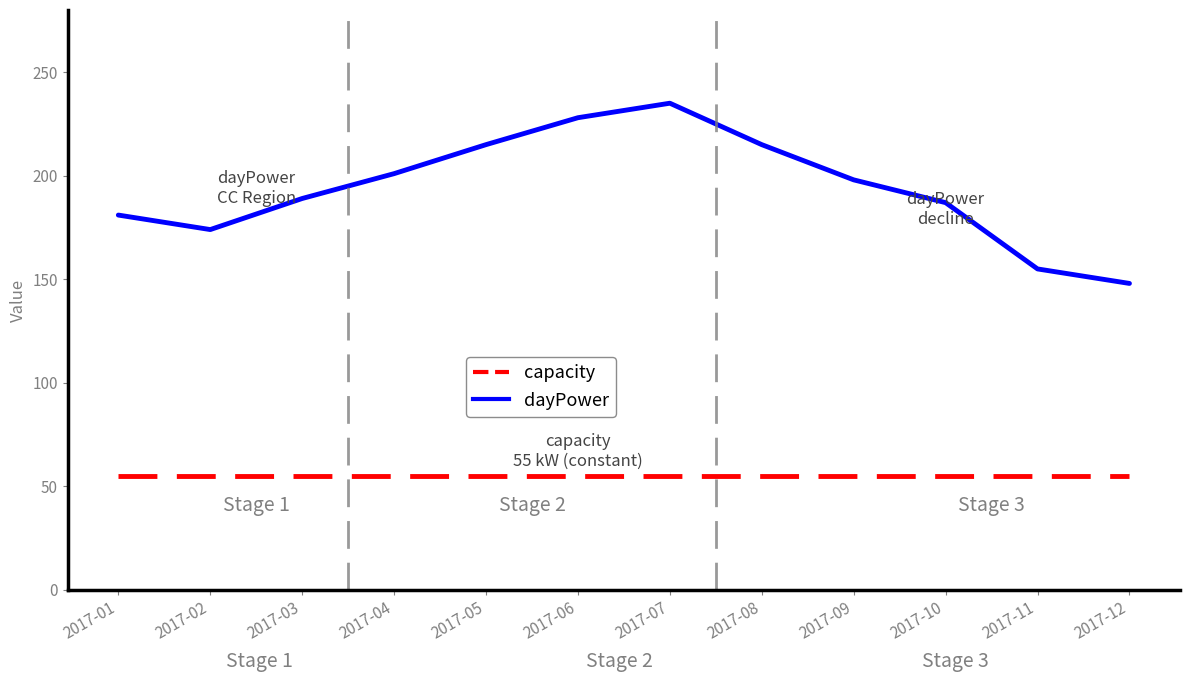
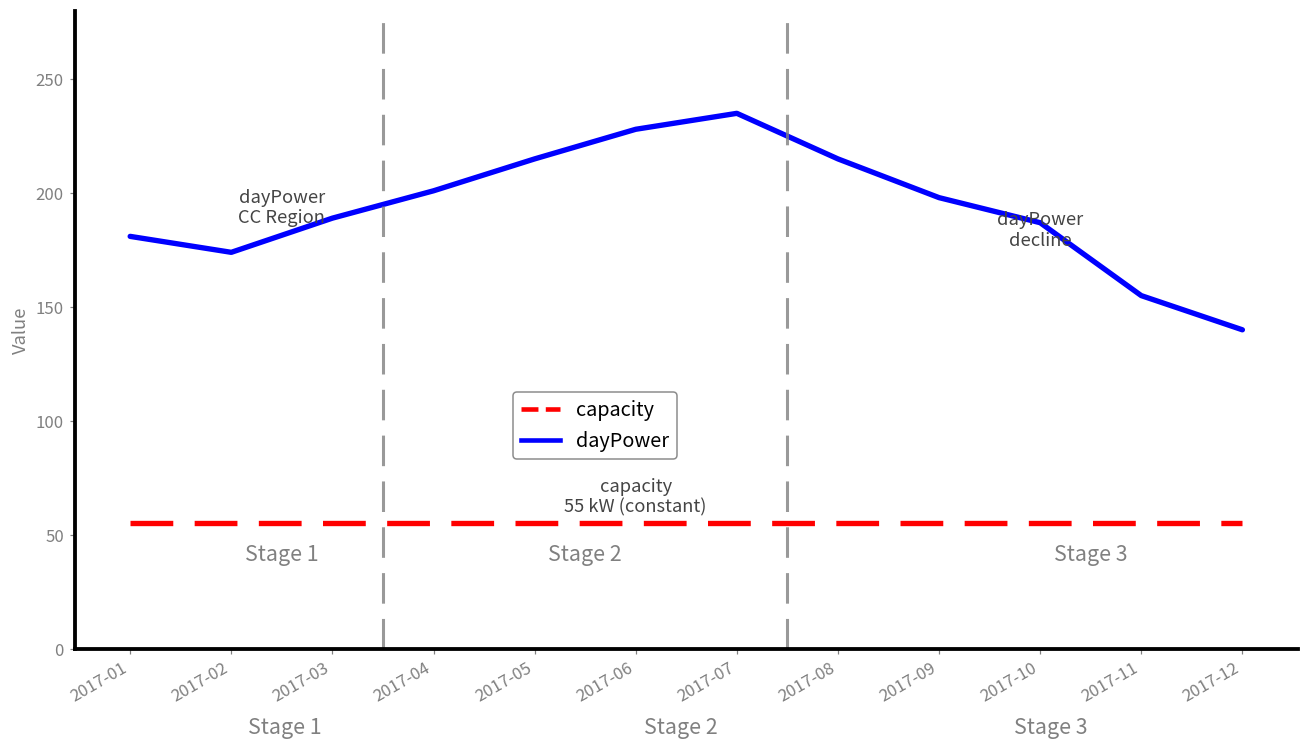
  {
    "dayPower": {
      "2017-01": 181,
      "2017-02": 174,
      "2017-03": 189,
      "2017-04": 201,
      "2017-05": 215,
      "2017-06": 228,
      "2017-07": 235,
      "2017-08": 215,
      "2017-09": 198,
      "2017-10": 187,
      "2017-11": 155,
-     "2017-12": 148
+     "2017-12": 140
    },
    "capacity": {
      "2017-06": 55
    }
  }
